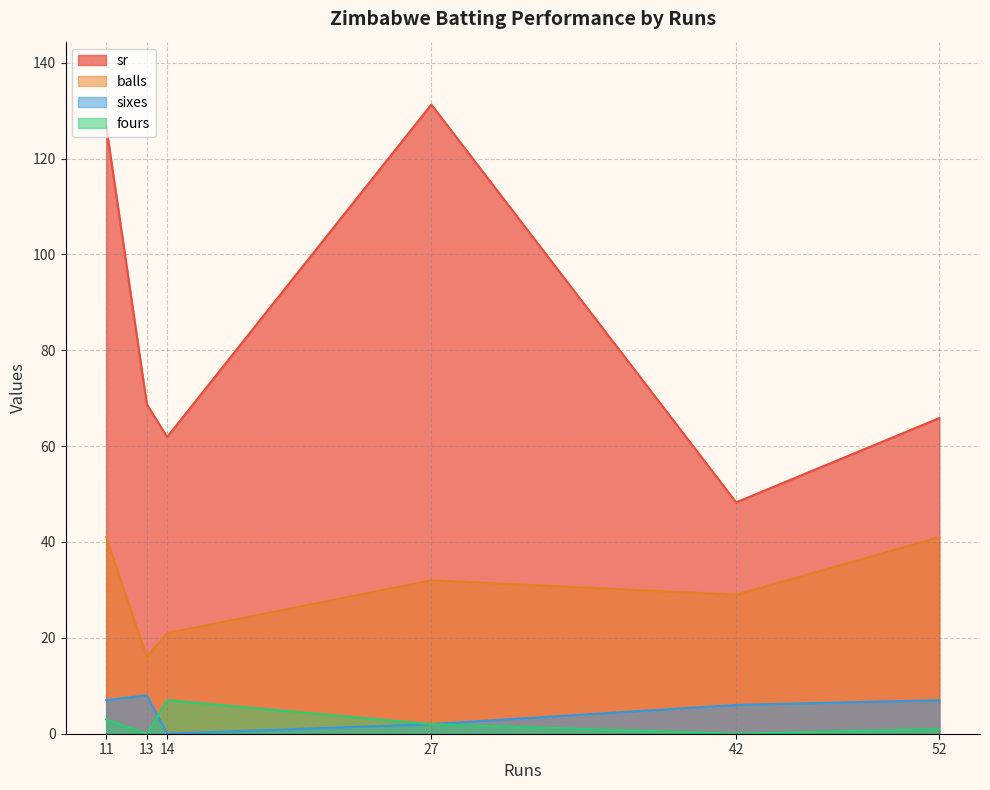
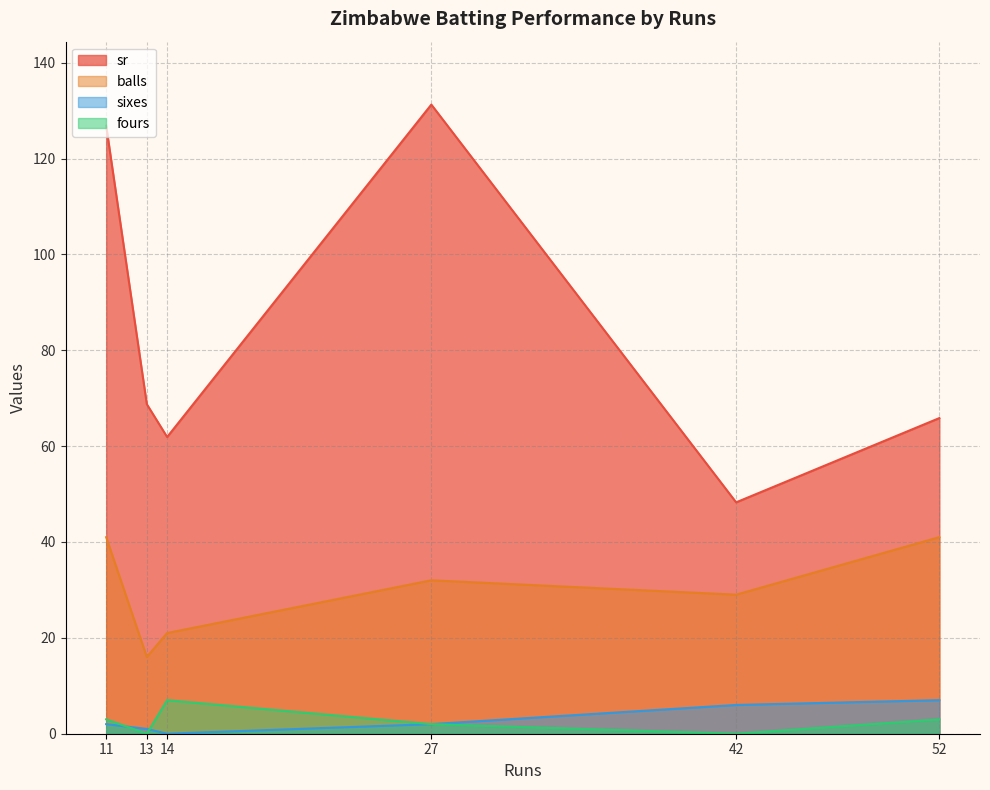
  {
    "sixes": {
-     "11": 7,
-     "13": 8,
+     "11": 2,
+     "13": 1,
      "14": 0,
      "42": 6,
      "52": 7
    },
    "fours": {
      "11": 3,
      "13": 0,
      "14": 7,
      "42": 0,
-     "52": 1
+     "52": 3
    }
  }
